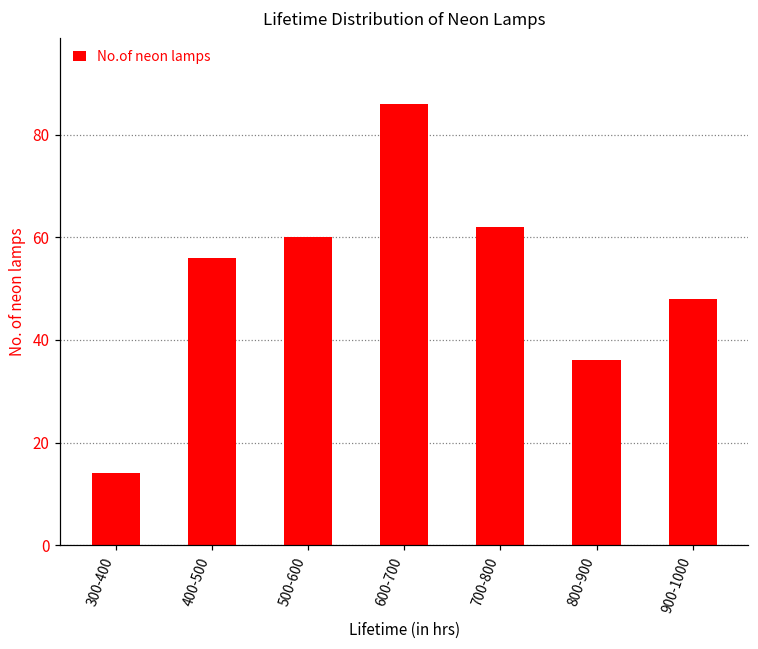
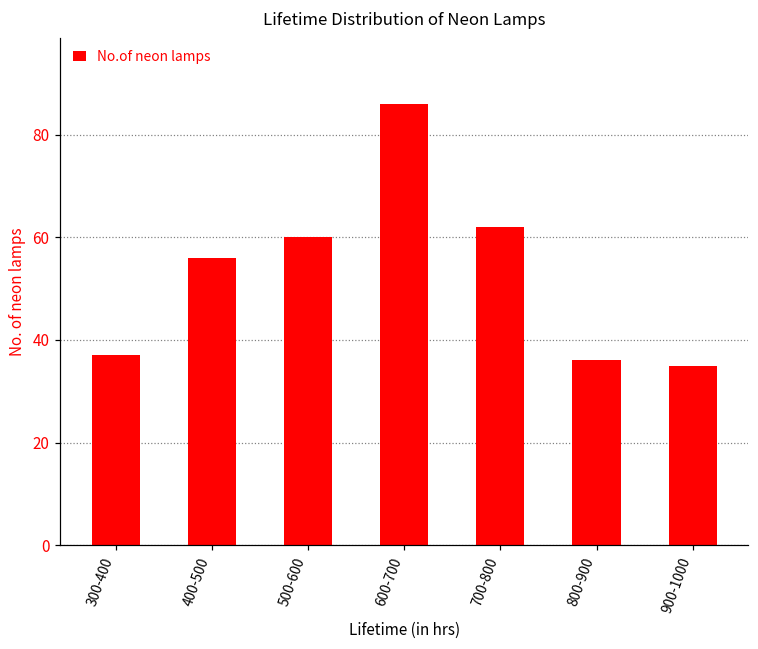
  {
-   "300-400": 14,
+   "300-400": 37,
    "400-500": 56,
    "500-600": 60,
    "600-700": 86,
    "700-800": 62,
    "800-900": 36,
-   "900-1000": 48
+   "900-1000": 35
  }
